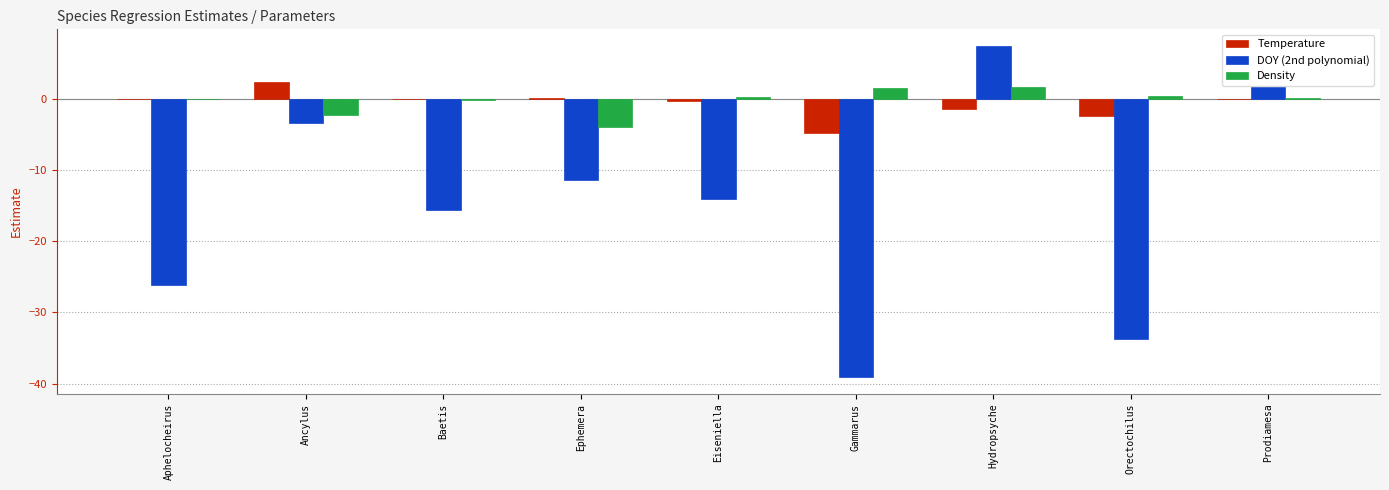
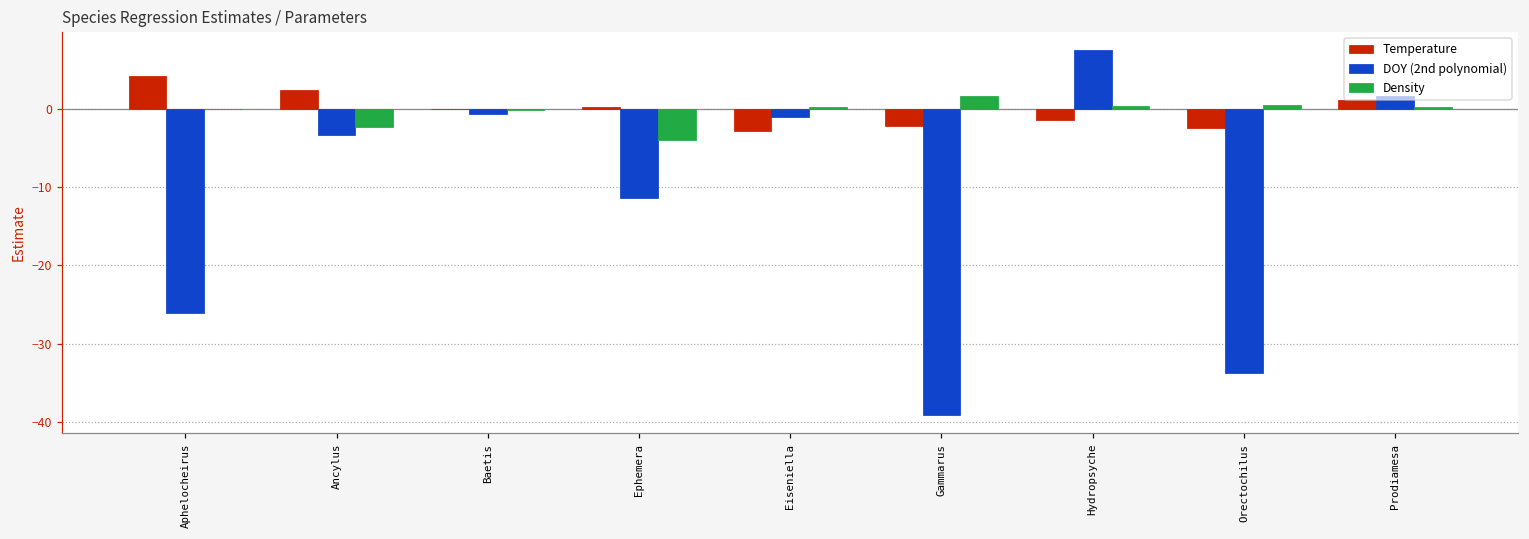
  {
    "Temperature": {
-     "Aphelocheirus": 0,
+     "Aphelocheirus": 4,
      "Ancylus": 2,
-     "Eiseniella": 0,
-     "Gammarus": -5,
+     "Eiseniella": -3,
+     "Gammarus": -2,
      "Hydropsyche": -1,
      "Orectochilus": -2,
-     "Prodiamesa": 0
+     "Prodiamesa": 1
    },
    "DOY (2nd polynomial)": {
      "Aphelocheirus": -26,
      "Ancylus": -3,
-     "Baetis": -16,
+     "Baetis": -1,
      "Ephemera": -11,
-     "Eiseniella": -14,
+     "Eiseniella": -1,
      "Gammarus": -39,
      "Hydropsyche": 7,
      "Orectochilus": -34,
      "Prodiamesa": 2
    },
    "Density": {
      "Ancylus": -2,
      "Ephemera": -4,
      "Gammarus": 2,
-     "Hydropsyche": 2,
+     "Hydropsyche": 0,
      "Orectochilus": 0
    }
  }
